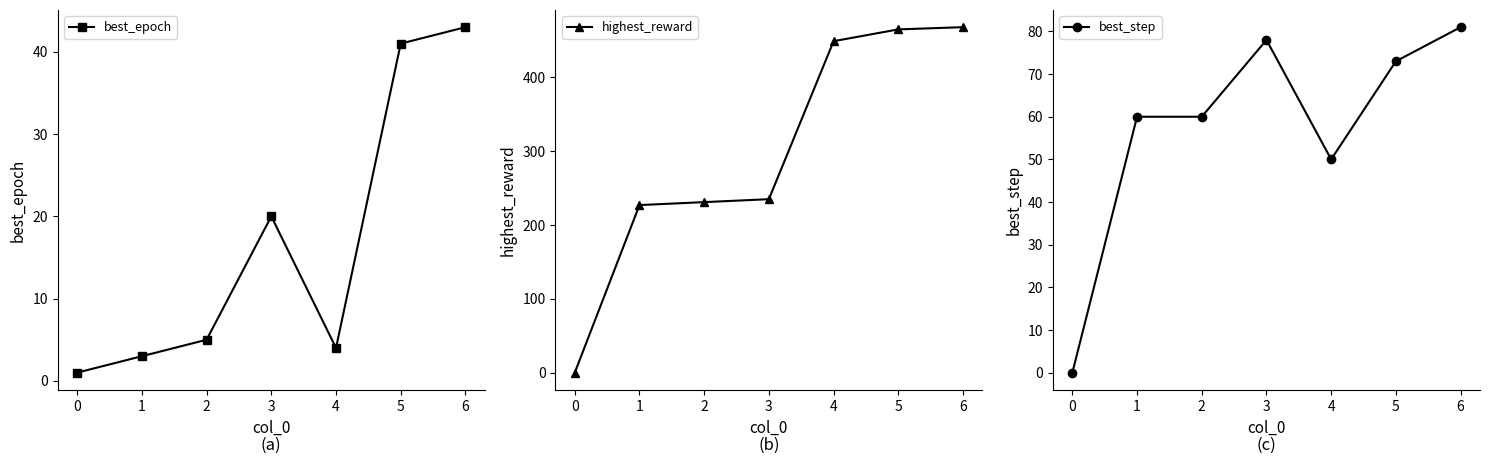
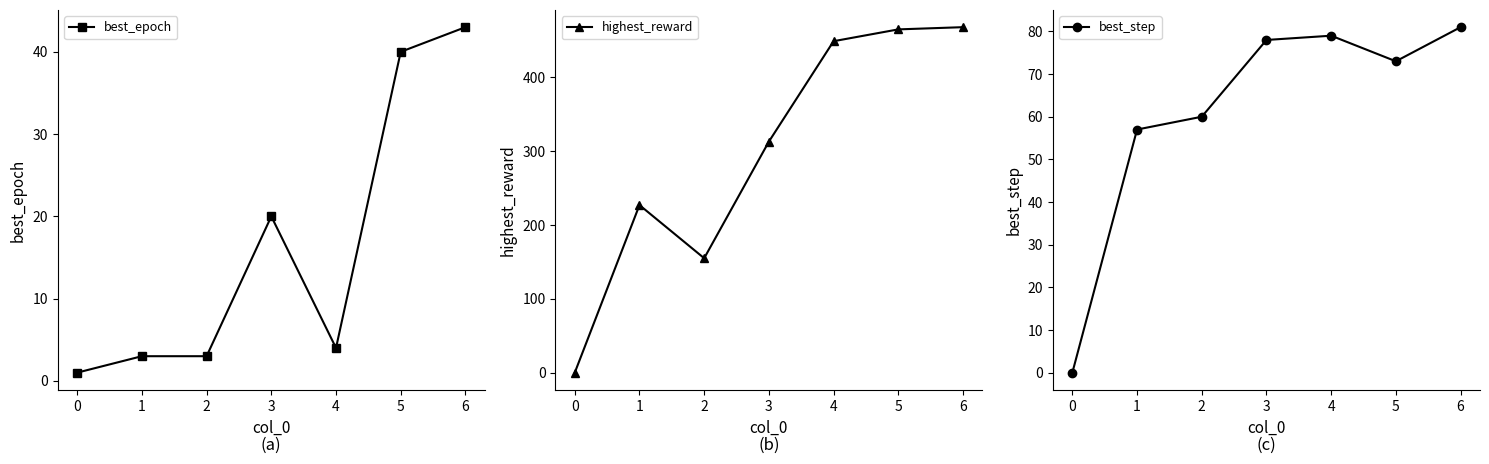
  {
    "(a)": {
      "0": 1,
      "1": 3,
-     "2": 5,
+     "2": 3,
      "3": 20,
      "4": 4,
-     "5": 41,
+     "5": 40,
      "6": 43
    },
    "(b)": {
      "0": 0,
      "1": 230,
-     "2": 230,
-     "3": 240,
+     "2": 160,
+     "3": 310,
      "4": 450,
      "5": 470,
      "6": 470
    },
    "(c)": {
      "0": 0,
-     "1": 60,
+     "1": 57,
      "2": 60,
      "3": 78,
-     "4": 50,
+     "4": 79,
      "5": 73,
      "6": 81
    }
  }
